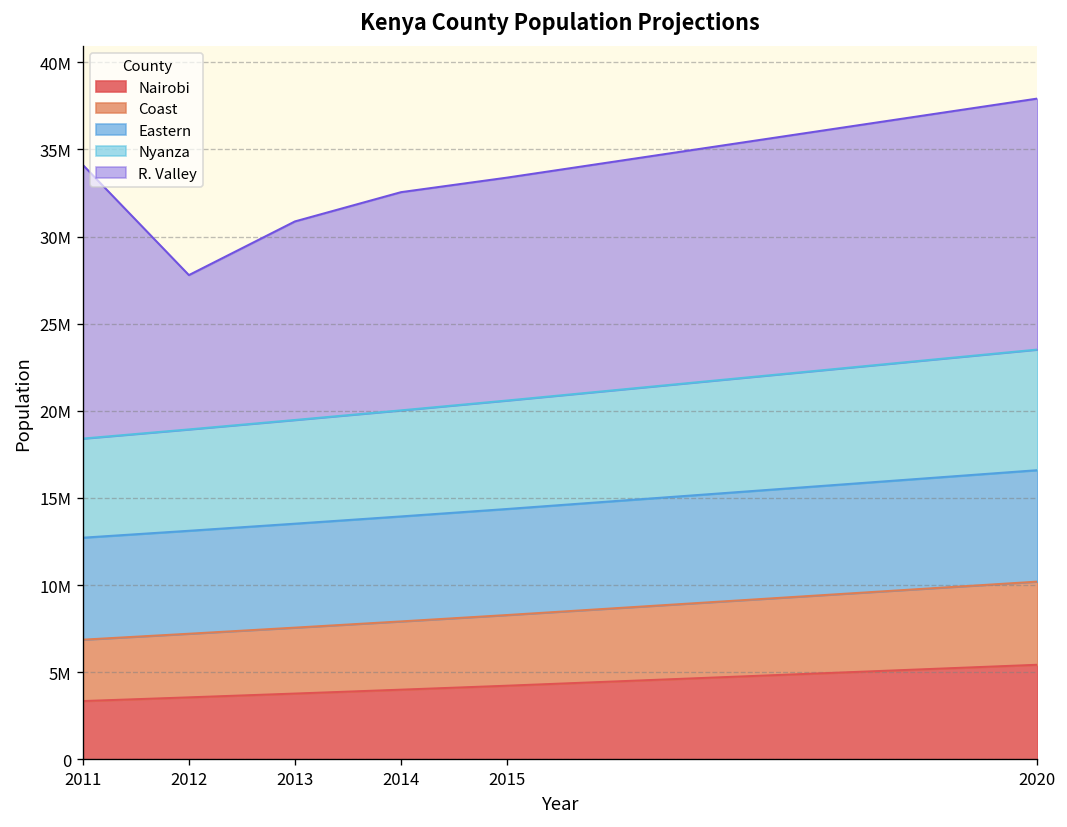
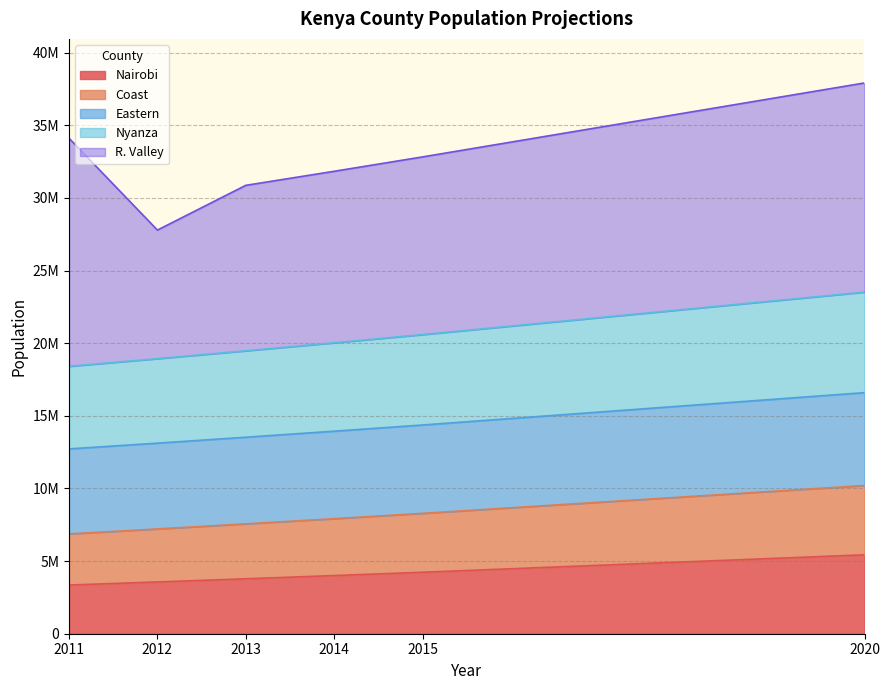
  {
    "R. Valley": {
      "2011": 15700000,
      "2012": 8900000,
      "2013": 11400000,
-     "2014": 12500000,
-     "2015": 12800000,
+     "2014": 11800000,
+     "2015": 12200000,
      "2020": 14400000
    }
  }
